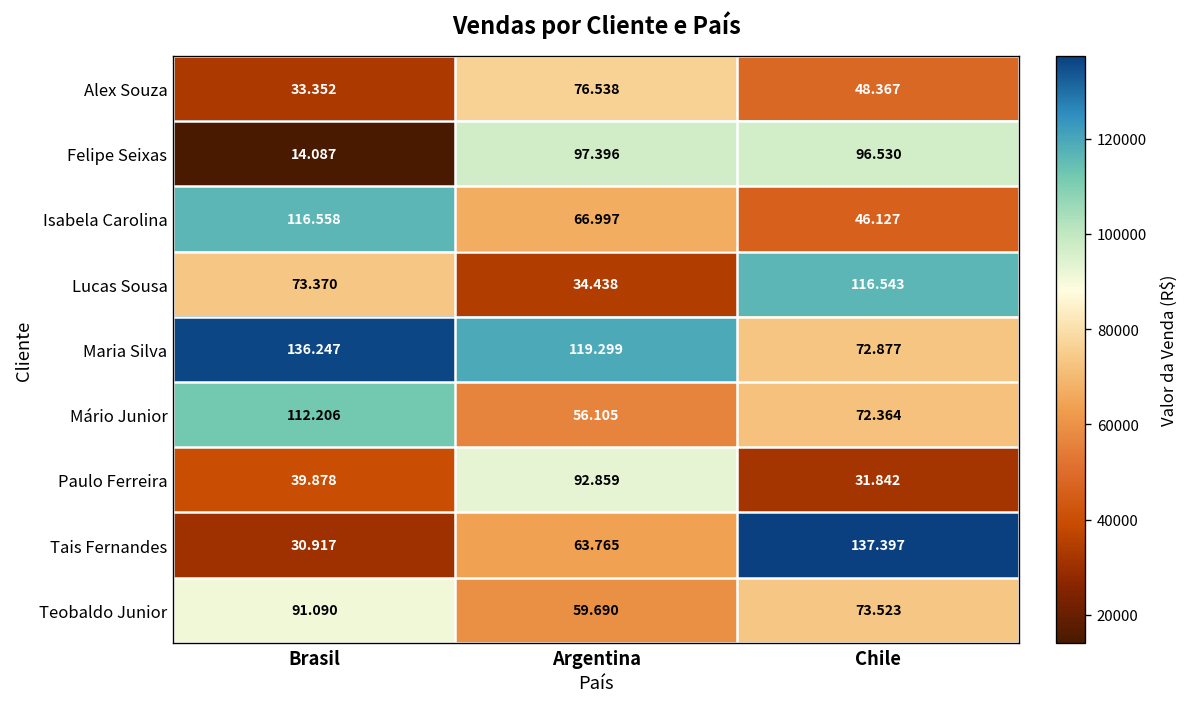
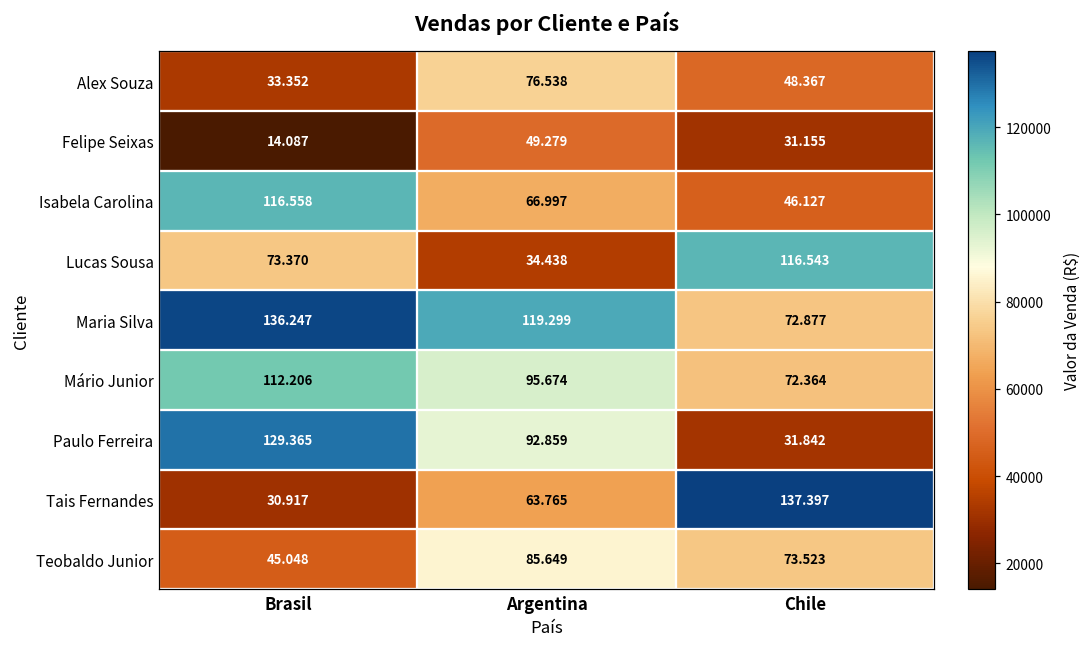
  {
    "Alex Souza": {
      "Brasil": 33.352,
      "Argentina": 76.538,
      "Chile": 48.367
    },
    "Felipe Seixas": {
      "Brasil": 14.087,
-     "Argentina": 97.396,
-     "Chile": 96.530
+     "Argentina": 49.279,
+     "Chile": 31.155
    },
    "Isabela Carolina": {
      "Brasil": 116.558,
      "Argentina": 66.997,
      "Chile": 46.127
    },
    "Lucas Sousa": {
      "Brasil": 73.370,
      "Argentina": 34.438,
      "Chile": 116.543
    },
    "Maria Silva": {
      "Brasil": 136.247,
      "Argentina": 119.299,
      "Chile": 72.877
    },
    "Mário Junior": {
      "Brasil": 112.206,
-     "Argentina": 56.105,
+     "Argentina": 95.674,
      "Chile": 72.364
    },
    "Paulo Ferreira": {
-     "Brasil": 39.878,
+     "Brasil": 129.365,
      "Argentina": 92.859,
      "Chile": 31.842
    },
    "Tais Fernandes": {
      "Brasil": 30.917,
      "Argentina": 63.765,
      "Chile": 137.397
    },
    "Teobaldo Junior": {
-     "Brasil": 91.090,
-     "Argentina": 59.690,
+     "Brasil": 45.048,
+     "Argentina": 85.649,
      "Chile": 73.523
    }
  }
